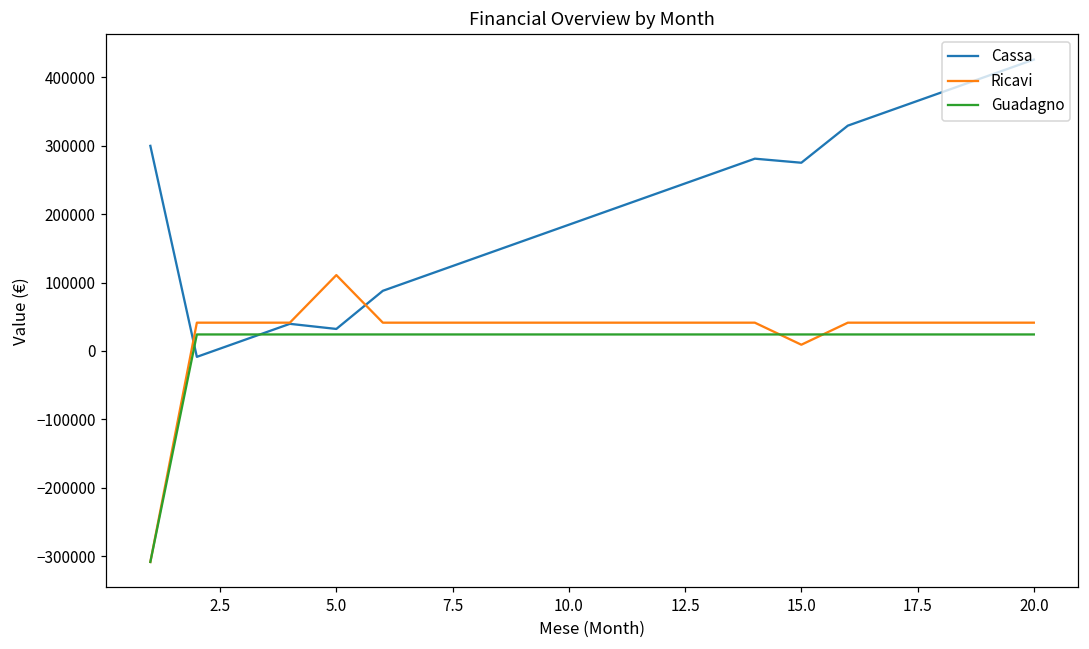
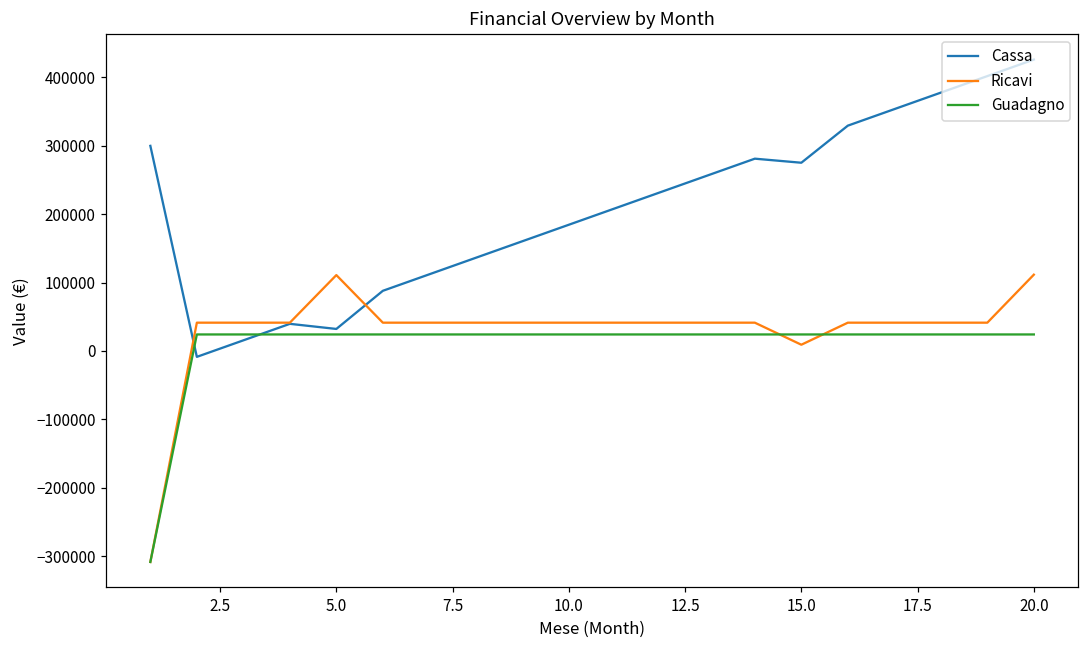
  {
    "Cassa": {
      "5.0": 30000,
      "10.0": 180000,
      "15.0": 280000
    },
    "Ricavi": {
      "5.0": 110000,
      "10.0": 40000,
      "15.0": 10000,
-     "20.0": 40000
+     "20.0": 110000
    },
    "Guadagno": {
      "5.0": 20000,
      "10.0": 20000,
      "15.0": 20000,
      "20.0": 20000
    }
  }
